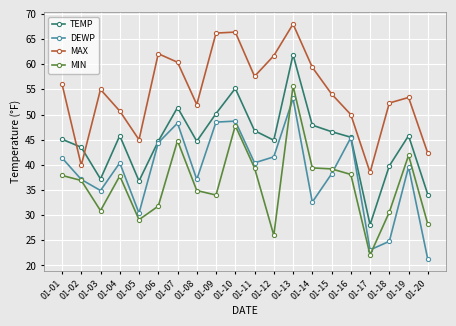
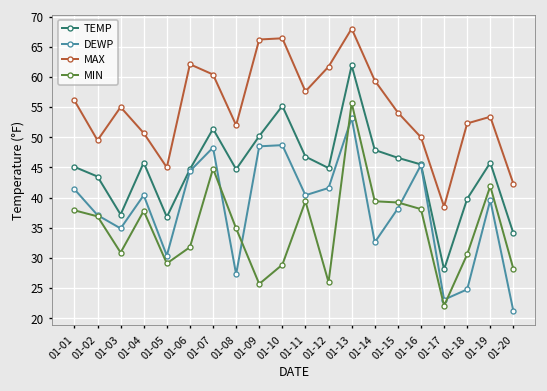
  {
    "TEMP": {
      "01-01": 45,
      "01-02": 44,
      "01-03": 37,
      "01-04": 46,
      "01-05": 37,
      "01-07": 51,
      "01-08": 45,
      "01-09": 50,
      "01-10": 55,
      "01-11": 47,
      "01-12": 45,
      "01-13": 62,
      "01-14": 48,
      "01-15": 47,
      "01-17": 28,
      "01-18": 40,
      "01-19": 46,
      "01-20": 34
    },
    "DEWP": {
      "01-01": 41,
      "01-03": 35,
      "01-04": 40,
      "01-05": 30,
      "01-07": 48,
-     "01-08": 37,
+     "01-08": 27,
      "01-09": 49,
      "01-10": 49,
      "01-11": 40,
      "01-12": 42,
      "01-13": 53,
      "01-14": 33,
      "01-15": 38,
      "01-17": 23,
      "01-18": 25,
      "01-19": 40,
      "01-20": 21
    },
    "MAX": {
      "01-01": 56,
-     "01-02": 40,
+     "01-02": 50,
      "01-03": 55,
      "01-04": 51,
      "01-05": 45,
      "01-06": 62,
      "01-07": 60,
      "01-08": 52,
      "01-09": 66,
      "01-10": 66,
      "01-11": 58,
      "01-12": 62,
      "01-13": 68,
      "01-14": 59,
      "01-15": 54,
      "01-16": 50,
      "01-17": 39,
      "01-18": 52,
      "01-19": 53,
      "01-20": 42
    },
    "MIN": {
      "01-01": 38,
      "01-03": 31,
      "01-04": 38,
      "01-05": 29,
      "01-06": 32,
      "01-07": 45,
      "01-08": 35,
-     "01-09": 34,
-     "01-10": 48,
+     "01-09": 26,
+     "01-10": 29,
      "01-11": 39,
      "01-12": 26,
      "01-13": 56,
      "01-14": 39,
      "01-15": 39,
      "01-16": 38,
      "01-17": 22,
      "01-18": 31,
      "01-19": 42,
      "01-20": 28
    }
  }
